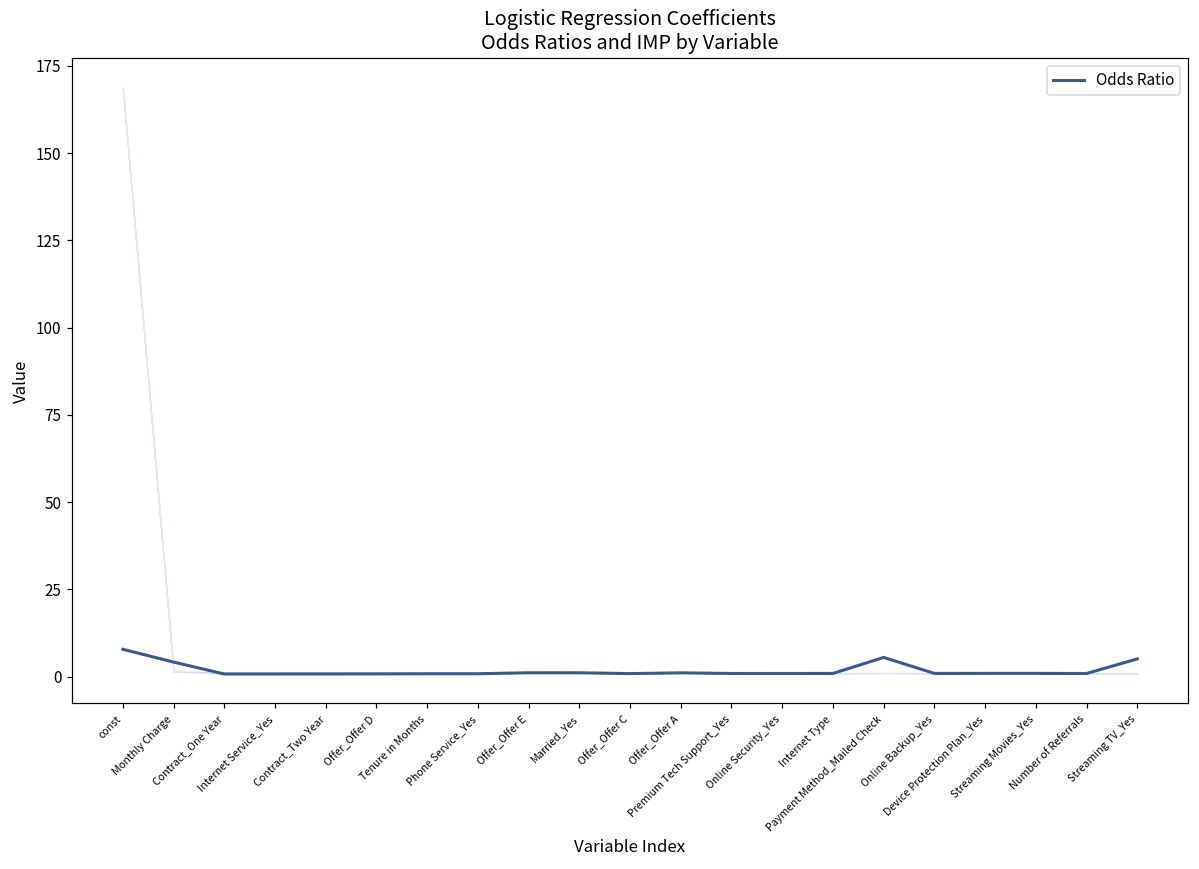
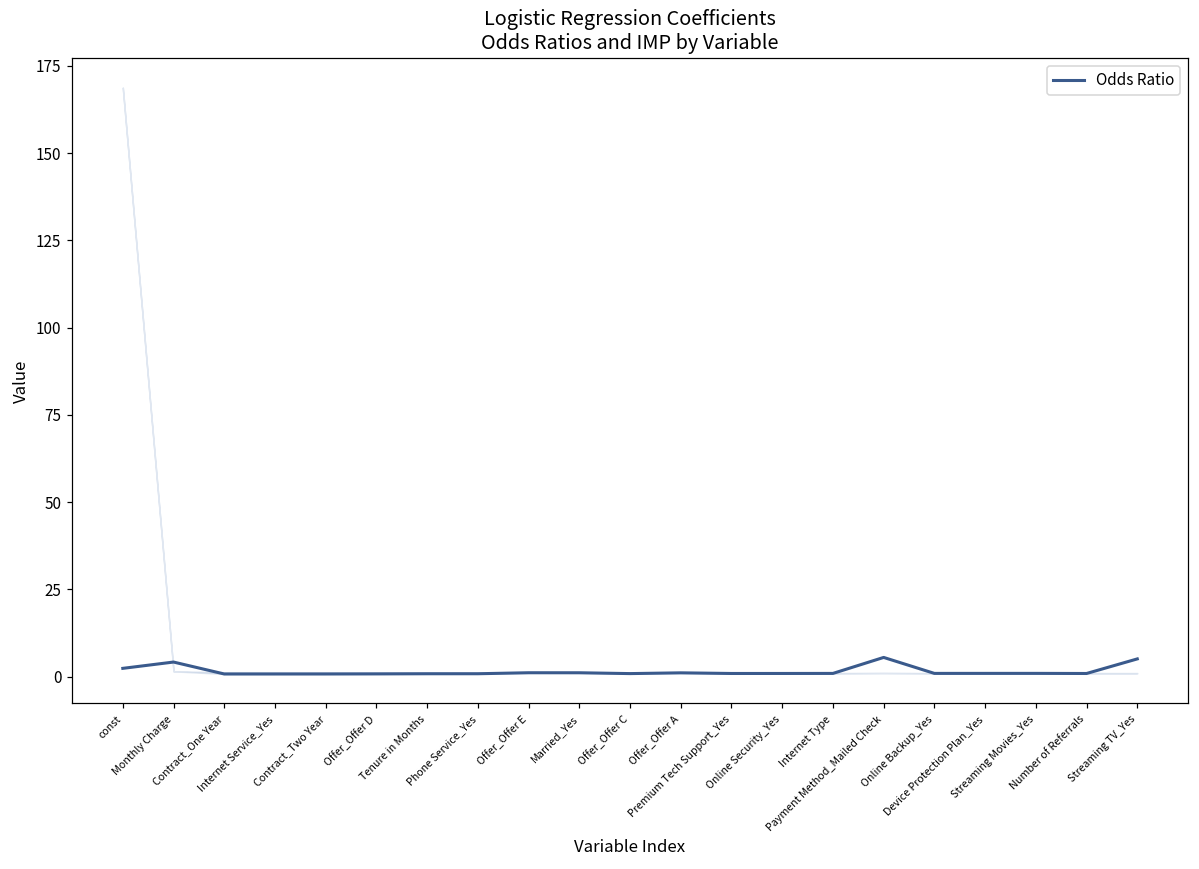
  {
    "Odds Ratio": {
-     "const": 8,
+     "const": 2,
      "Monthly Charge": 4,
      "Payment Method_Mailed Check": 6,
      "Streaming TV_Yes": 5
    }
  }
